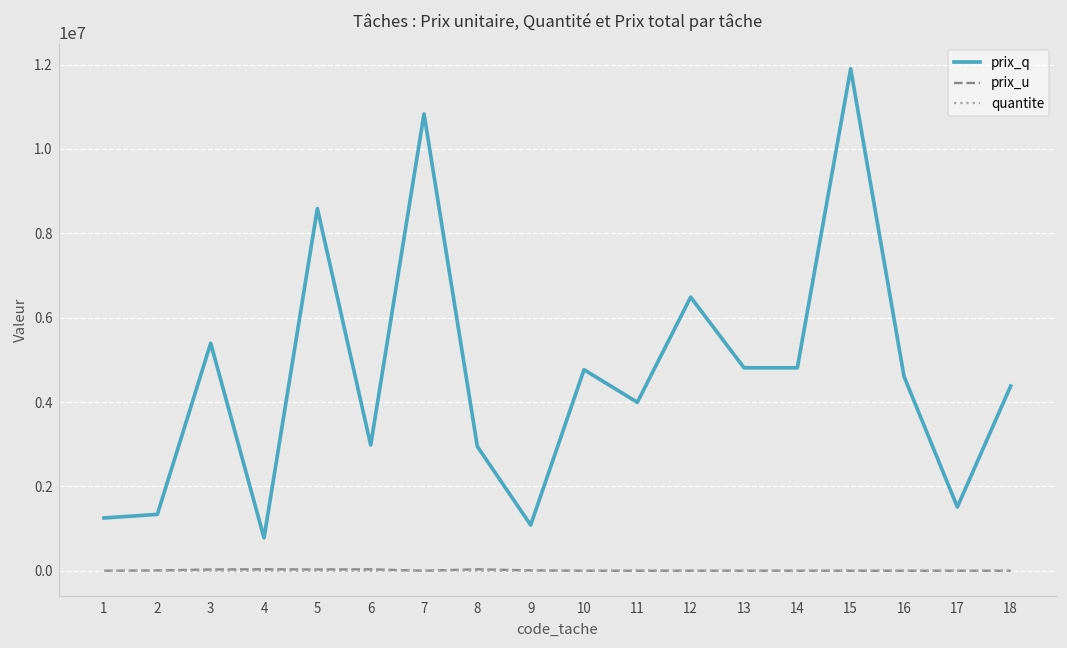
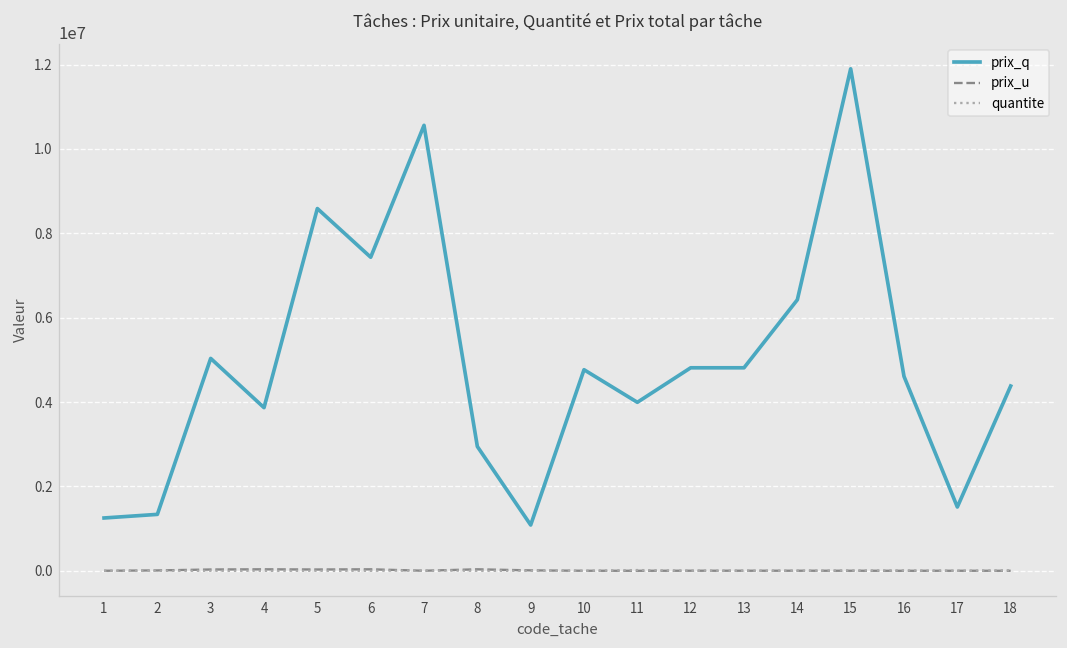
  {
    "prix_q": {
      "1": 1300000,
      "2": 1300000,
-     "3": 5400000,
-     "4": 800000,
+     "3": 5000000,
+     "4": 3900000,
      "5": 8600000,
-     "6": 3000000,
-     "7": 10800000,
+     "6": 7400000,
+     "7": 10600000,
      "8": 2900000,
      "9": 1100000,
      "10": 4800000,
      "11": 4000000,
-     "12": 6500000,
+     "12": 4800000,
      "13": 4800000,
-     "14": 4800000,
+     "14": 6400000,
      "15": 11900000,
      "16": 4600000,
      "17": 1500000,
      "18": 4400000
    }
  }
